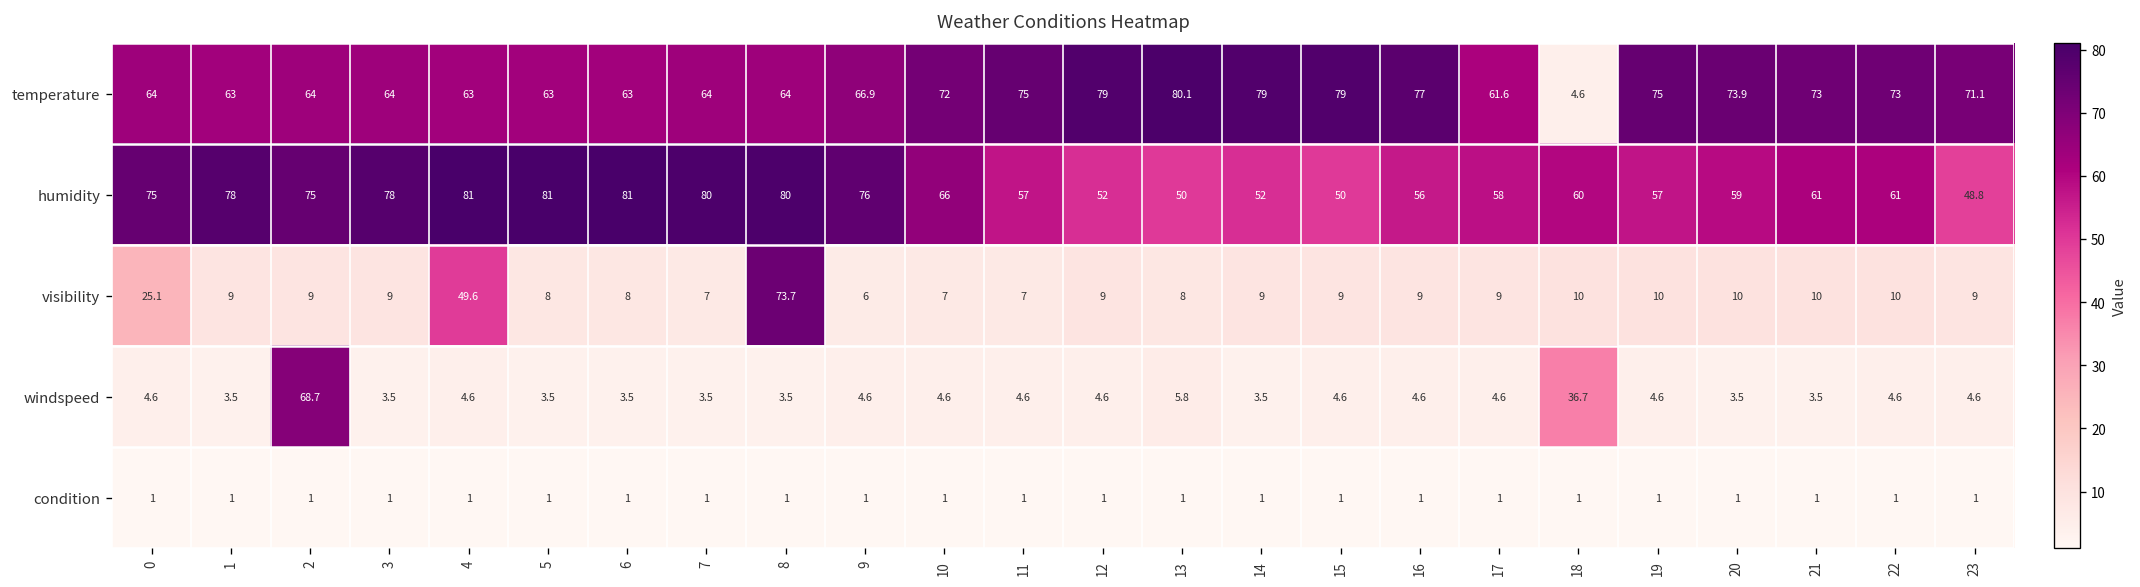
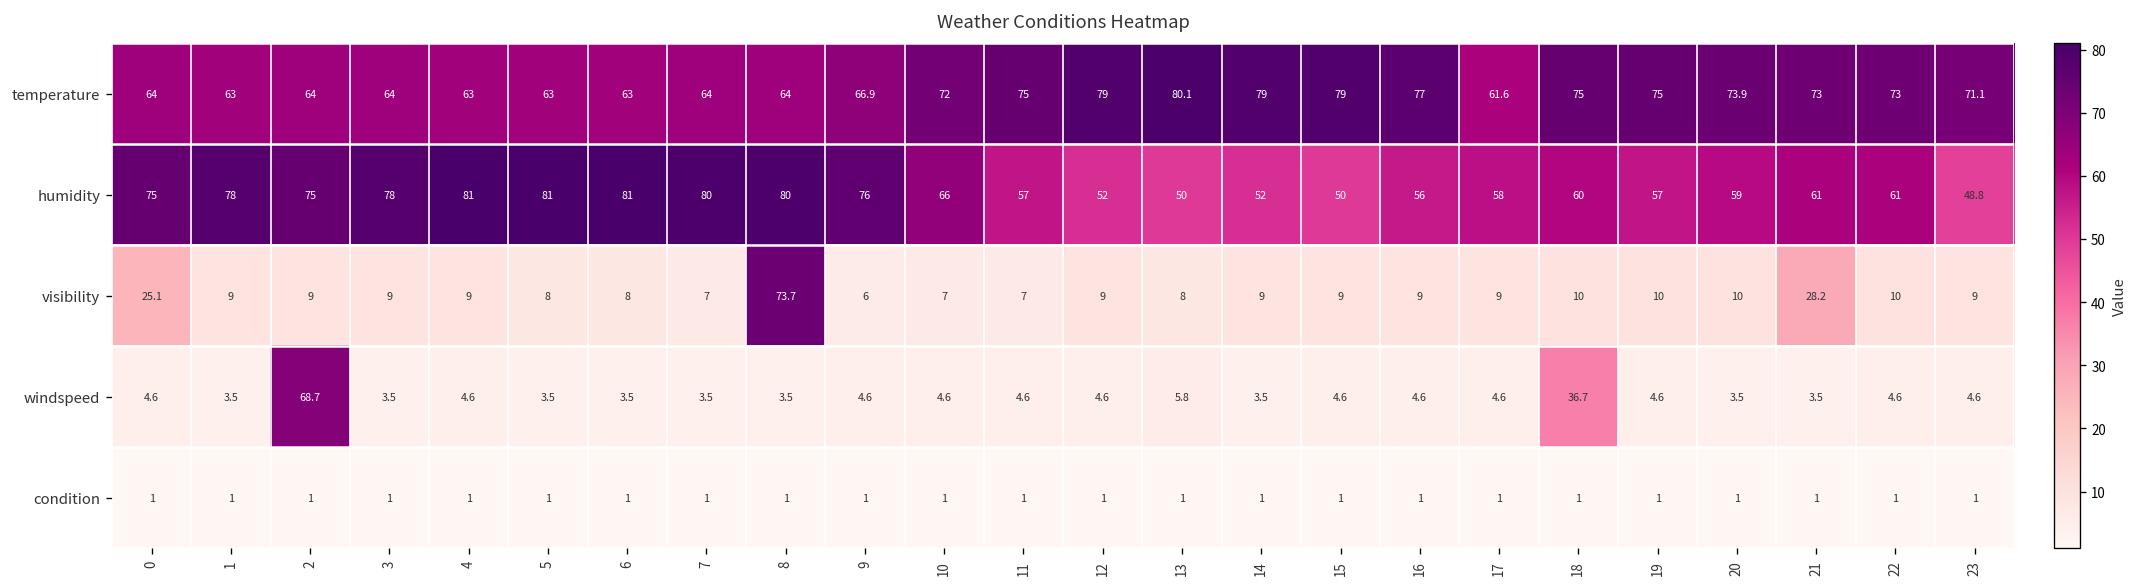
  {
    "temperature": {
      "0": 64,
      "1": 63,
      "2": 64,
      "3": 64,
      "4": 63,
      "5": 63,
      "6": 63,
      "7": 64,
      "8": 64,
      "9": 66.9,
      "10": 72,
      "11": 75,
      "12": 79,
      "13": 80.1,
      "14": 79,
      "15": 79,
      "16": 77,
      "17": 61.6,
-     "18": 4.6,
+     "18": 75,
      "19": 75,
      "20": 73.9,
      "21": 73,
      "22": 73,
      "23": 71.1
    },
    "humidity": {
      "0": 75,
      "1": 78,
      "2": 75,
      "3": 78,
      "4": 81,
      "5": 81,
      "6": 81,
      "7": 80,
      "8": 80,
      "9": 76,
      "10": 66,
      "11": 57,
      "12": 52,
      "13": 50,
      "14": 52,
      "15": 50,
      "16": 56,
      "17": 58,
      "18": 60,
      "19": 57,
      "20": 59,
      "21": 61,
      "22": 61,
      "23": 48.8
    },
    "visibility": {
      "0": 25.1,
      "1": 9,
      "2": 9,
      "3": 9,
-     "4": 49.6,
+     "4": 9,
      "5": 8,
      "6": 8,
      "7": 7,
      "8": 73.7,
      "9": 6,
      "10": 7,
      "11": 7,
      "12": 9,
      "13": 8,
      "14": 9,
      "15": 9,
      "16": 9,
      "17": 9,
      "18": 10,
      "19": 10,
      "20": 10,
-     "21": 10,
+     "21": 28.2,
      "22": 10,
      "23": 9
    },
    "windspeed": {
      "0": 4.6,
      "1": 3.5,
      "2": 68.7,
      "3": 3.5,
      "4": 4.6,
      "5": 3.5,
      "6": 3.5,
      "7": 3.5,
      "8": 3.5,
      "9": 4.6,
      "10": 4.6,
      "11": 4.6,
      "12": 4.6,
      "13": 5.8,
      "14": 3.5,
      "15": 4.6,
      "16": 4.6,
      "17": 4.6,
      "18": 36.7,
      "19": 4.6,
      "20": 3.5,
      "21": 3.5,
      "22": 4.6,
      "23": 4.6
    },
    "condition": {
      "0": 1,
      "1": 1,
      "2": 1,
      "3": 1,
      "4": 1,
      "5": 1,
      "6": 1,
      "7": 1,
      "8": 1,
      "9": 1,
      "10": 1,
      "11": 1,
      "12": 1,
      "13": 1,
      "14": 1,
      "15": 1,
      "16": 1,
      "17": 1,
      "18": 1,
      "19": 1,
      "20": 1,
      "21": 1,
      "22": 1,
      "23": 1
    }
  }
